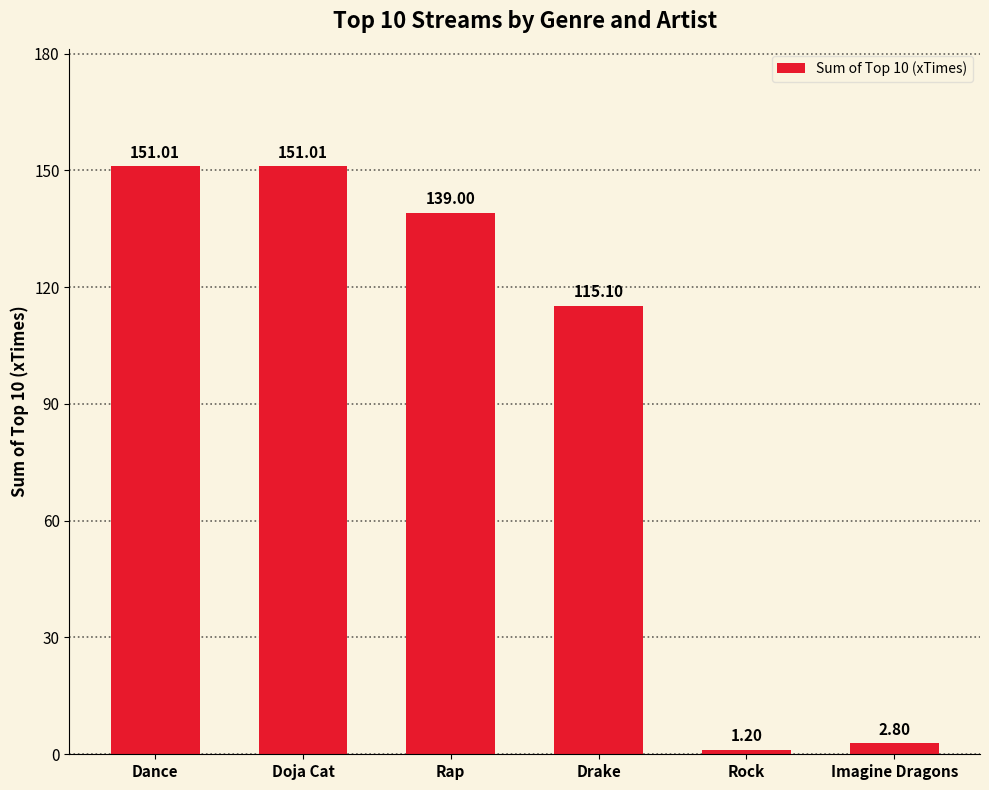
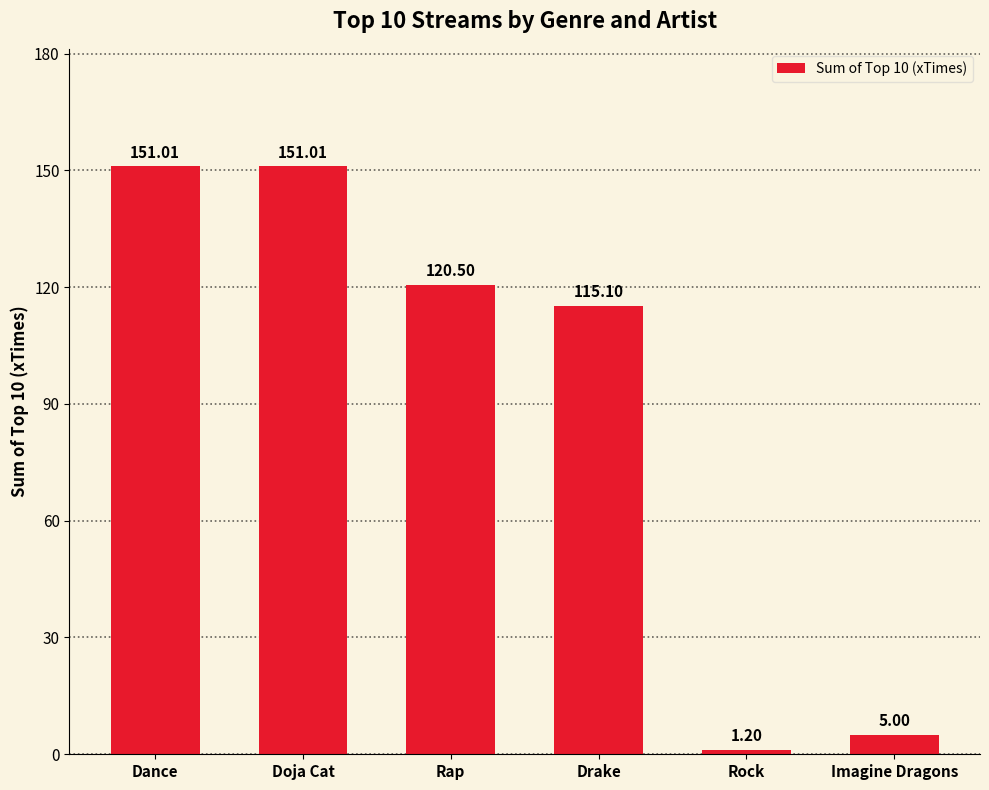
  {
    "Dance": 151.01,
    "Doja Cat": 151.01,
-   "Rap": 139.00,
+   "Rap": 120.50,
    "Drake": 115.10,
    "Rock": 1.20,
-   "Imagine Dragons": 2.80
+   "Imagine Dragons": 5.00
  }
